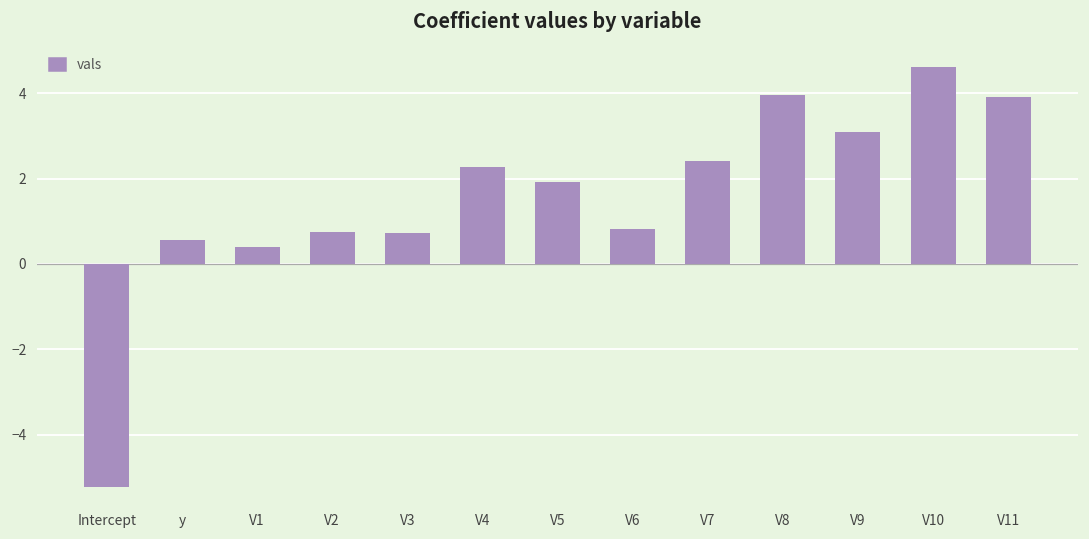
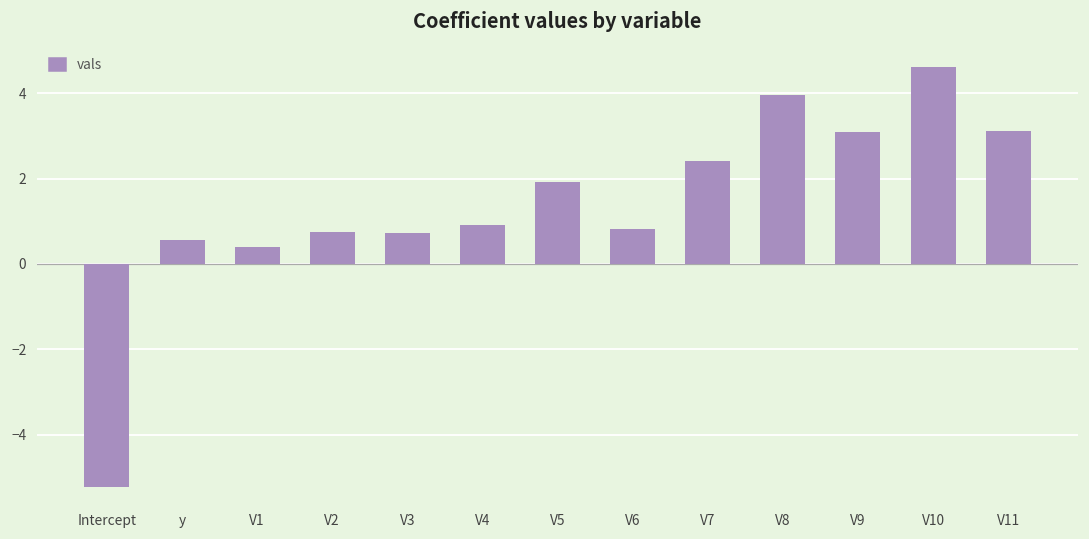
  {
    "Intercept": -5.2,
    "y": 0.6,
    "V1": 0.4,
    "V2": 0.8,
    "V3": 0.7,
-   "V4": 2.3,
+   "V4": 0.9,
    "V5": 1.9,
    "V6": 0.8,
    "V7": 2.4,
    "V8": 4.0,
    "V9": 3.1,
    "V10": 4.6,
-   "V11": 3.9
+   "V11": 3.1
  }
